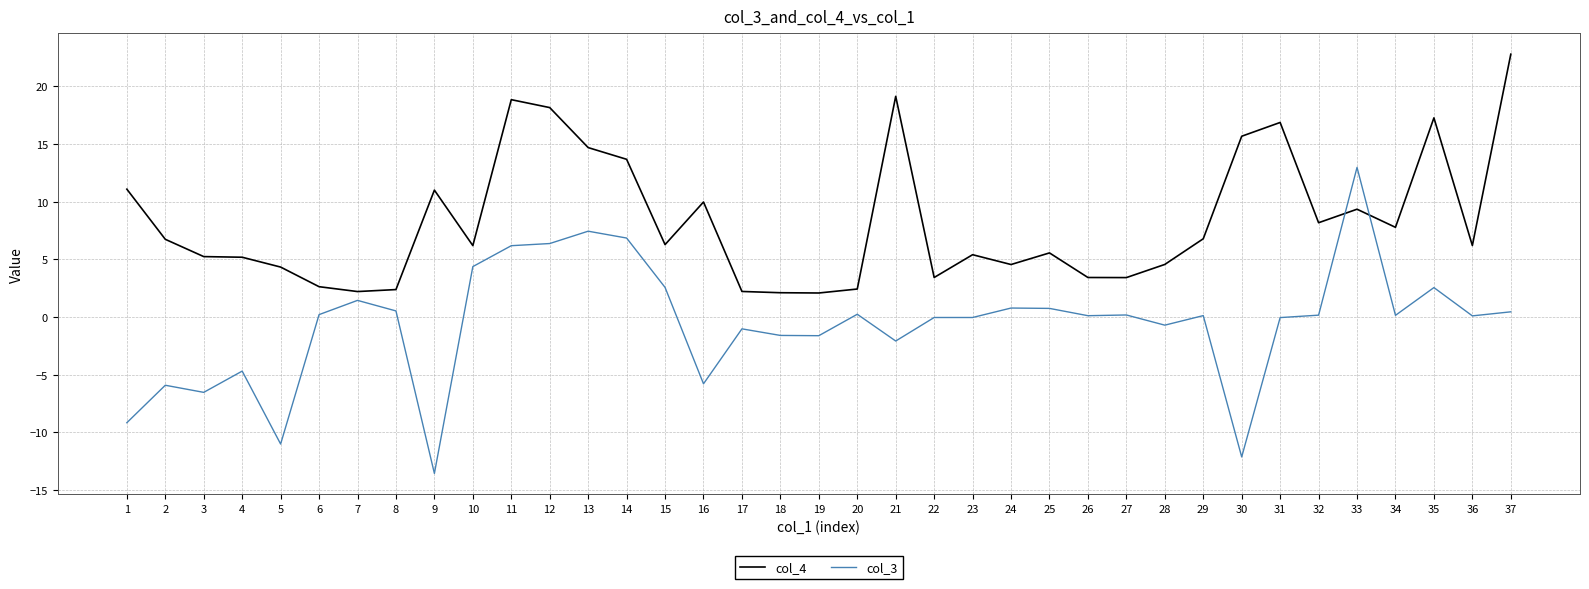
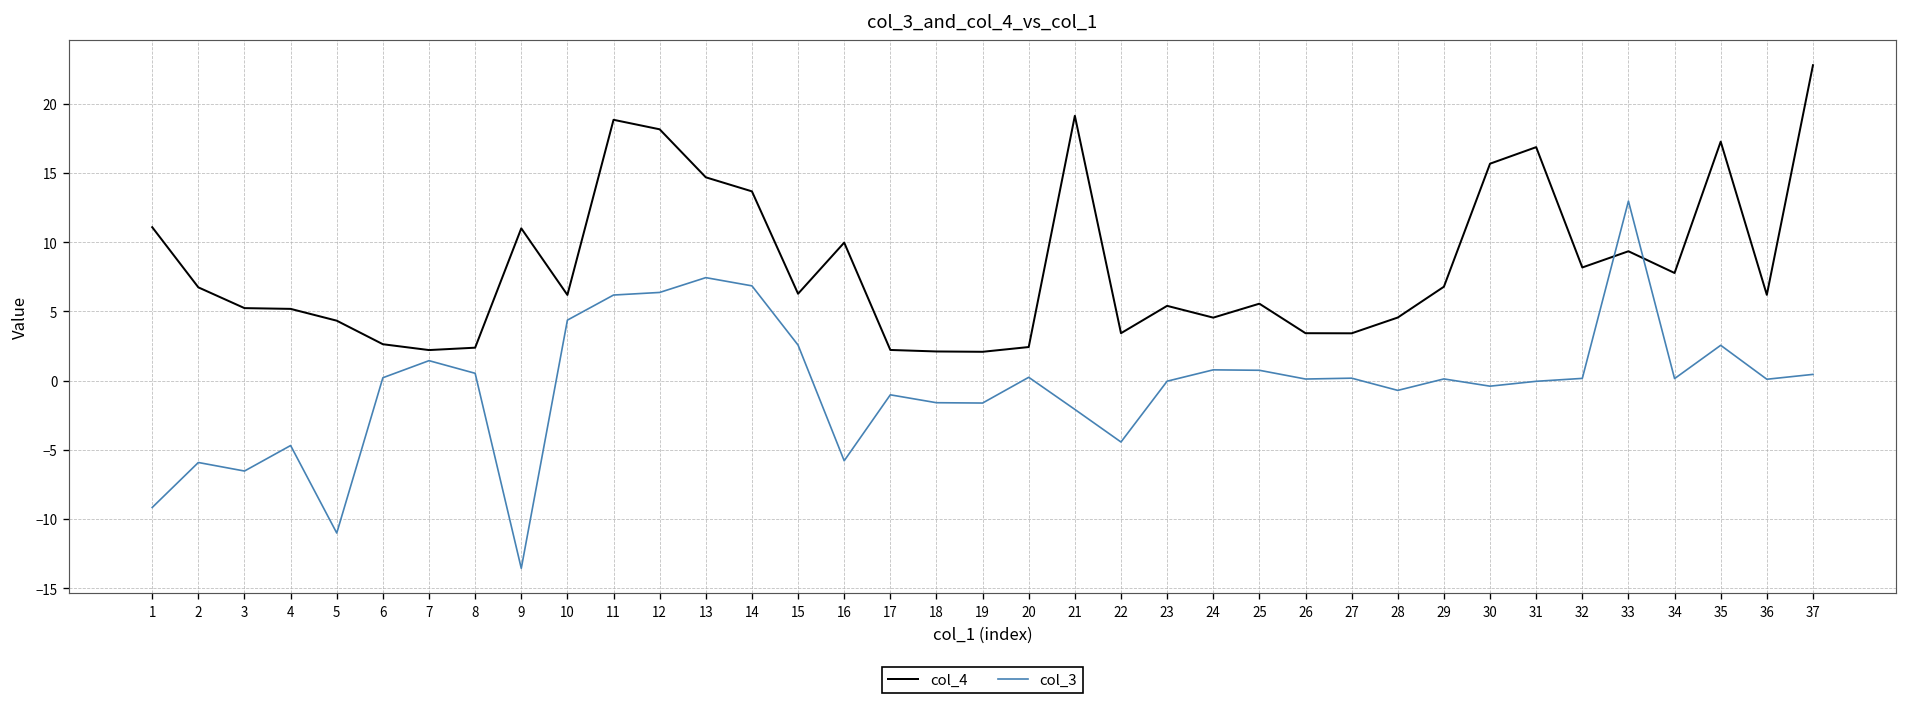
  {
    "col_4": {
      "1": 11.1,
      "2": 6.7,
      "3": 5.2,
      "4": 5.2,
      "5": 4.3,
      "6": 2.6,
      "7": 2.2,
      "8": 2.4,
      "9": 11.0,
      "10": 6.2,
      "11": 18.9,
      "12": 18.2,
      "13": 14.7,
      "14": 13.7,
      "15": 6.3,
      "16": 10.0,
      "17": 2.2,
      "18": 2.1,
      "19": 2.1,
      "20": 2.4,
      "21": 19.1,
      "22": 3.4,
      "23": 5.4,
      "24": 4.6,
      "25": 5.6,
      "26": 3.4,
      "27": 3.4,
      "28": 4.6,
      "29": 6.8,
      "30": 15.7,
      "31": 16.9,
      "32": 8.2,
      "33": 9.4,
      "34": 7.8,
      "35": 17.3,
      "36": 6.2,
      "37": 22.8
    },
    "col_3": {
      "1": -9.2,
      "2": -5.9,
      "3": -6.5,
      "4": -4.7,
      "5": -11.0,
      "6": 0.2,
      "7": 1.4,
      "8": 0.5,
      "9": -13.6,
      "10": 4.4,
      "11": 6.2,
      "12": 6.4,
      "13": 7.4,
      "14": 6.9,
      "15": 2.6,
      "16": -5.8,
      "17": -1.0,
      "18": -1.6,
      "19": -1.6,
      "20": 0.2,
      "21": -2.1,
-     "22": 0.0,
+     "22": -4.4,
      "23": 0.0,
      "24": 0.8,
      "25": 0.8,
      "26": 0.1,
      "27": 0.2,
      "28": -0.7,
      "29": 0.1,
-     "30": -12.1,
+     "30": -0.4,
      "31": 0.0,
      "32": 0.2,
      "33": 13.0,
      "34": 0.1,
      "35": 2.6,
      "36": 0.1,
      "37": 0.5
    }
  }
